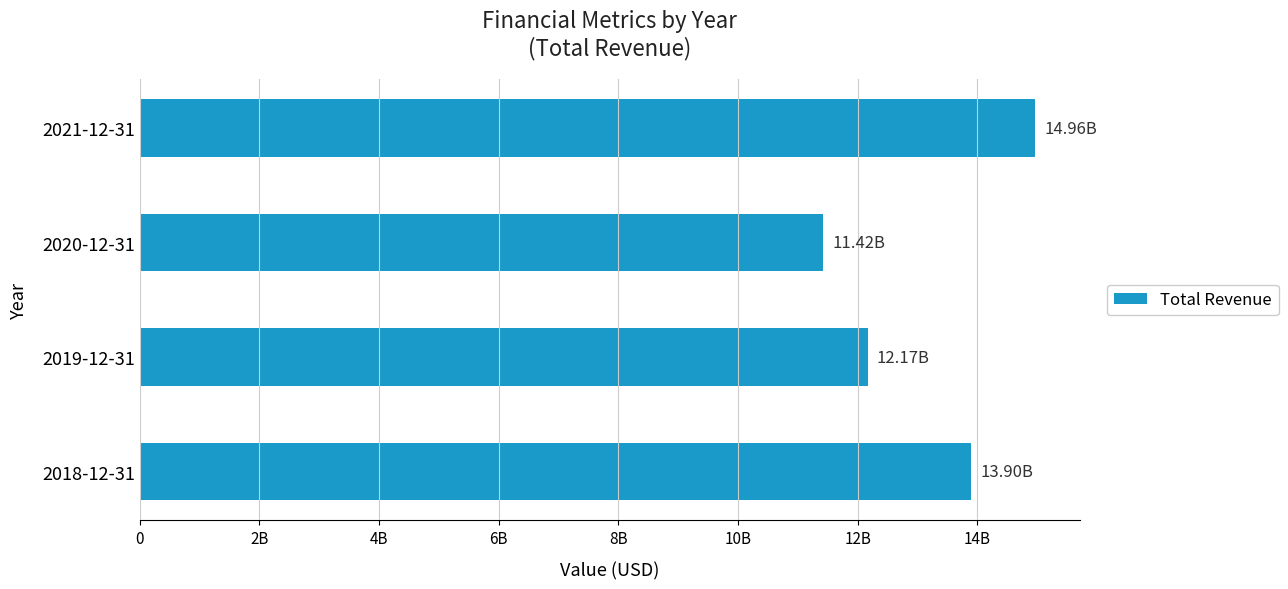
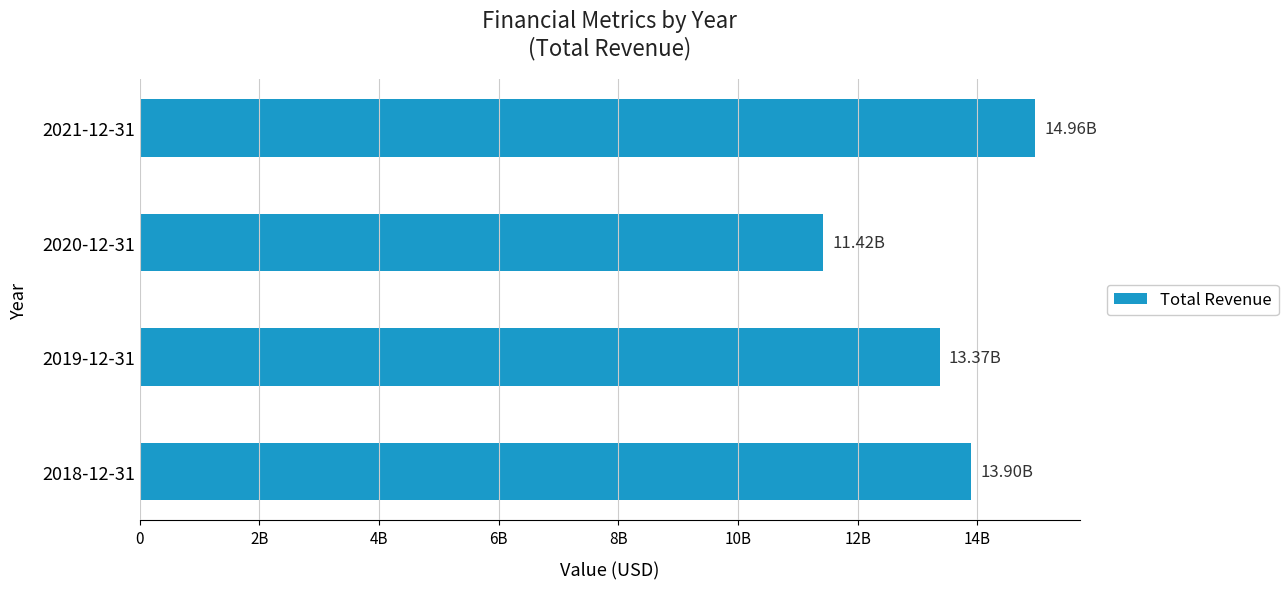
  {
    "2021-12-31": "14.96B",
    "2020-12-31": "11.42B",
-   "2019-12-31": "12.17B",
+   "2019-12-31": "13.37B",
    "2018-12-31": "13.90B"
  }
